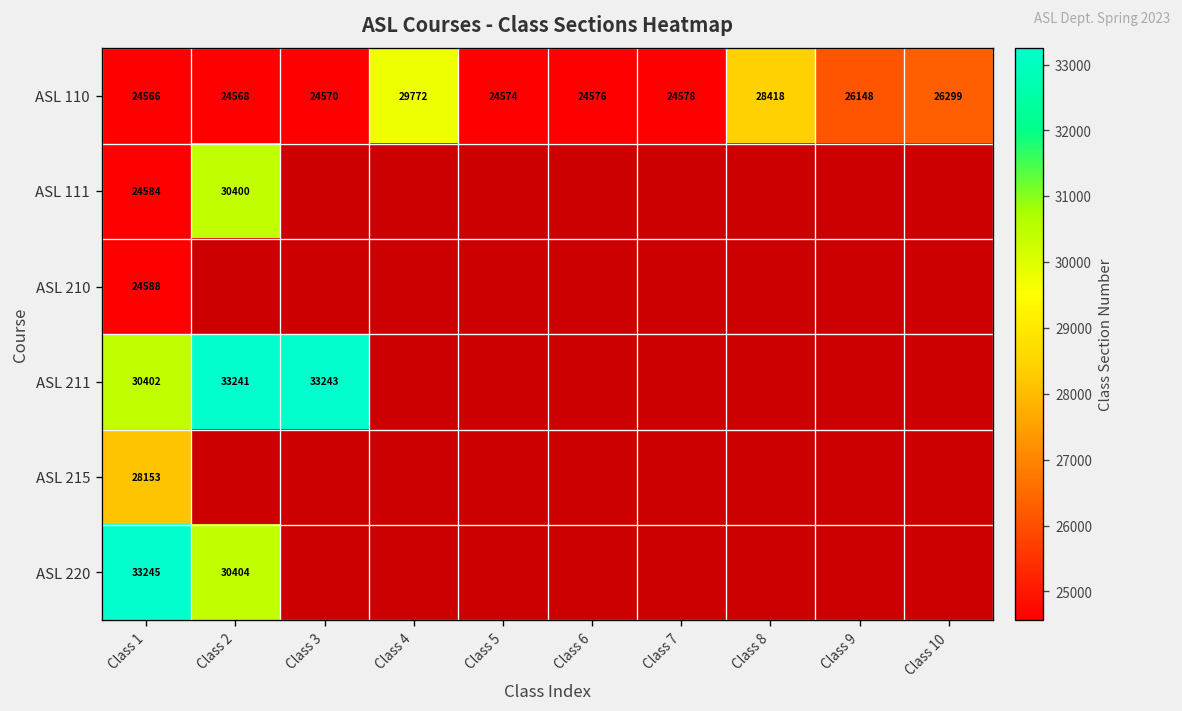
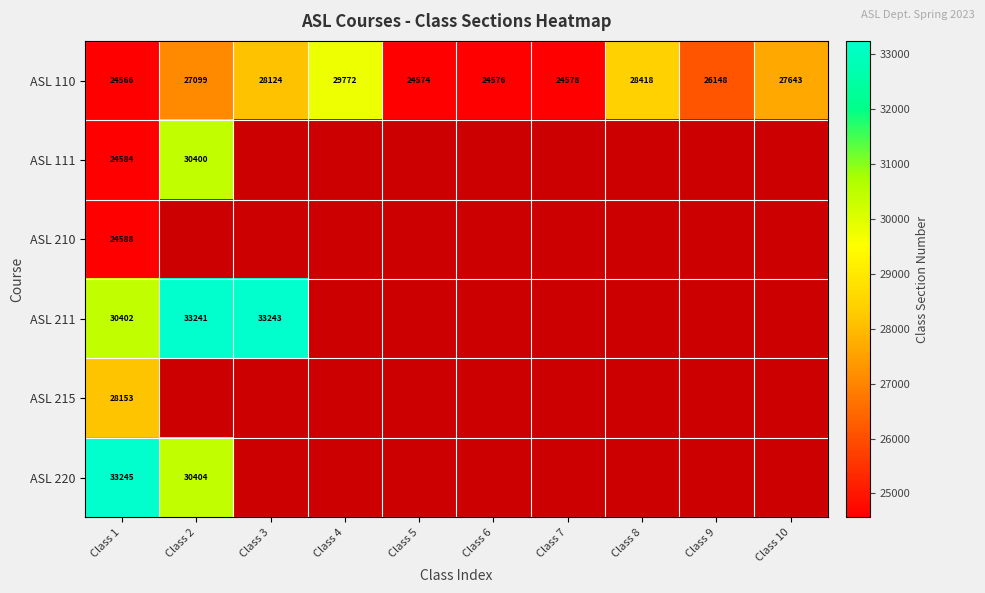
  {
    "ASL 110": {
      "Class 1": 24566,
-     "Class 2": 24568,
-     "Class 3": 24570,
+     "Class 2": 27099,
+     "Class 3": 28124,
      "Class 4": 29772,
      "Class 5": 24574,
      "Class 6": 24576,
      "Class 7": 24578,
      "Class 8": 28418,
      "Class 9": 26148,
-     "Class 10": 26299
+     "Class 10": 27643
    },
    "ASL 111": {
      "Class 1": 24584,
      "Class 2": 30400
    },
    "ASL 210": {
      "Class 1": 24588
    },
    "ASL 211": {
      "Class 1": 30402,
      "Class 2": 33241,
      "Class 3": 33243
    },
    "ASL 215": {
      "Class 1": 28153
    },
    "ASL 220": {
      "Class 1": 33245,
      "Class 2": 30404
    }
  }
